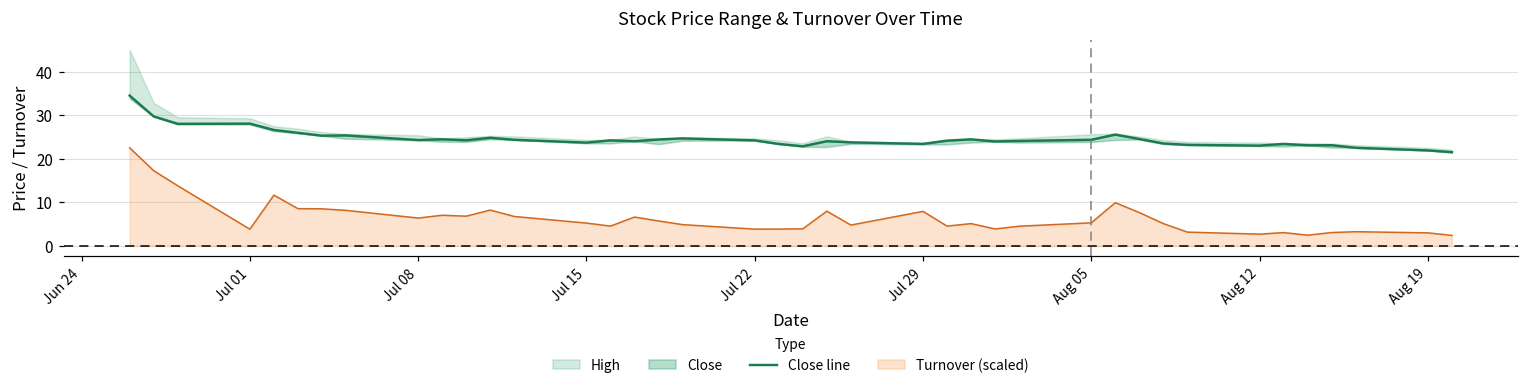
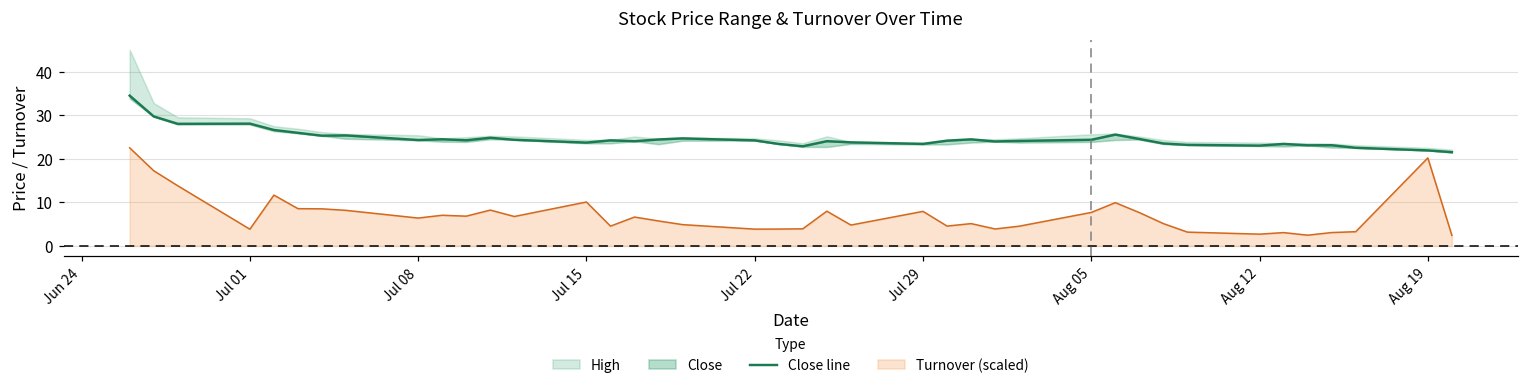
  {
    "Turnover (scaled)": {
      "Jul 01": 4,
      "Jul 08": 6,
-     "Jul 15": 5,
+     "Jul 15": 10,
      "Jul 22": 4,
      "Jul 29": 8,
-     "Aug 05": 5,
+     "Aug 05": 8,
      "Aug 12": 3,
-     "Aug 19": 3
+     "Aug 19": 20
    }
  }
